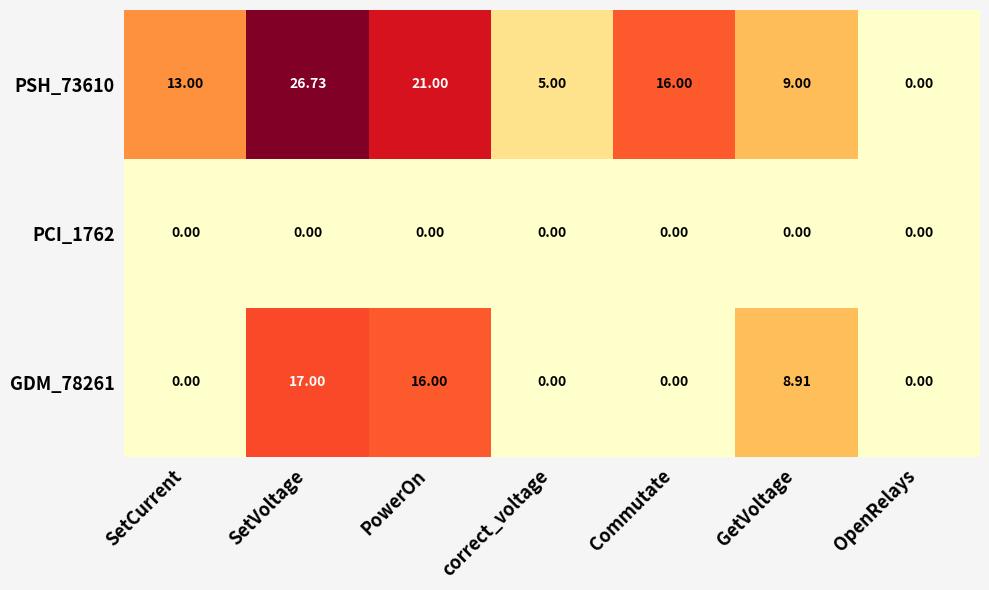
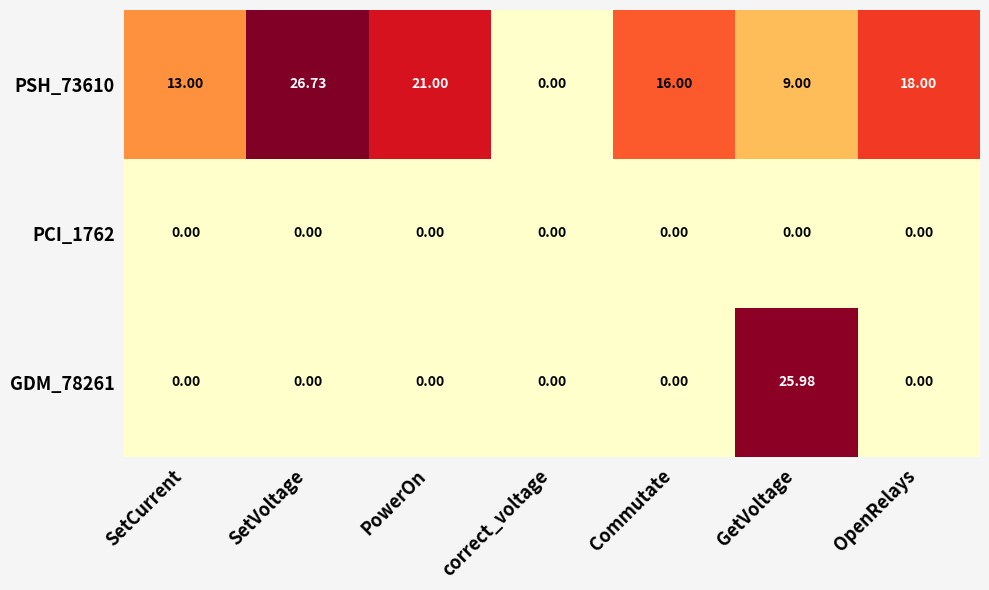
  {
    "PSH_73610": {
      "SetCurrent": 13.00,
      "SetVoltage": 26.73,
      "PowerOn": 21.00,
-     "correct_voltage": 5.00,
+     "correct_voltage": 0.00,
      "Commutate": 16.00,
      "GetVoltage": 9.00,
-     "OpenRelays": 0.00
+     "OpenRelays": 18.00
    },
    "PCI_1762": {
      "SetCurrent": 0.00,
      "SetVoltage": 0.00,
      "PowerOn": 0.00,
      "correct_voltage": 0.00,
      "Commutate": 0.00,
      "GetVoltage": 0.00,
      "OpenRelays": 0.00
    },
    "GDM_78261": {
      "SetCurrent": 0.00,
-     "SetVoltage": 17.00,
-     "PowerOn": 16.00,
+     "SetVoltage": 0.00,
+     "PowerOn": 0.00,
      "correct_voltage": 0.00,
      "Commutate": 0.00,
-     "GetVoltage": 8.91,
+     "GetVoltage": 25.98,
      "OpenRelays": 0.00
    }
  }
